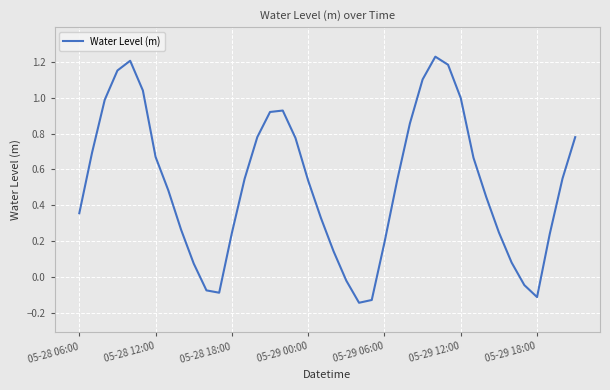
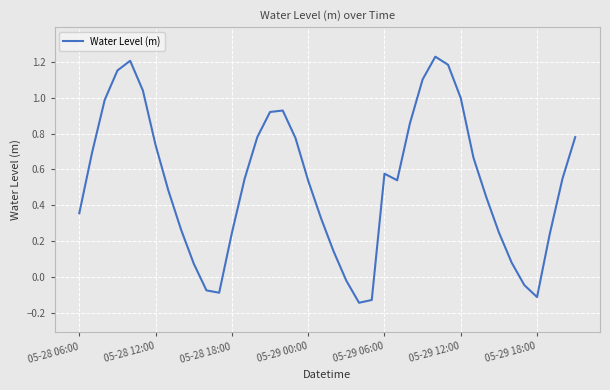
  {
    "05-28 06:00": 0.36,
-   "05-28 12:00": 0.67,
+   "05-28 12:00": 0.74,
    "05-28 18:00": 0.25,
    "05-29 00:00": 0.54,
-   "05-29 06:00": 0.19,
+   "05-29 06:00": 0.58,
    "05-29 12:00": 1.00,
    "05-29 18:00": -0.11
  }
